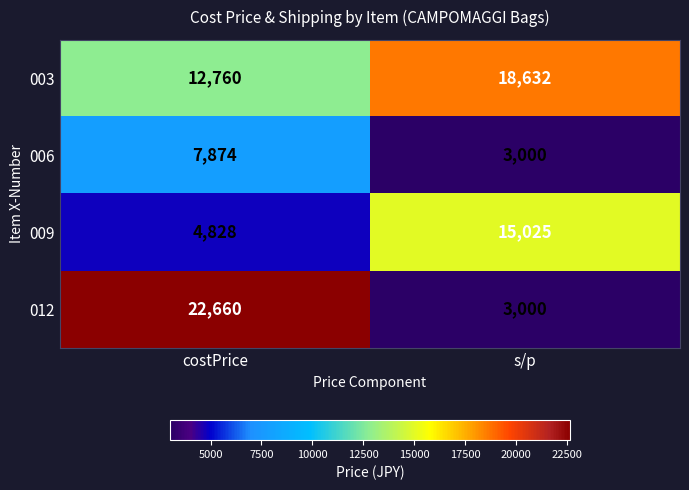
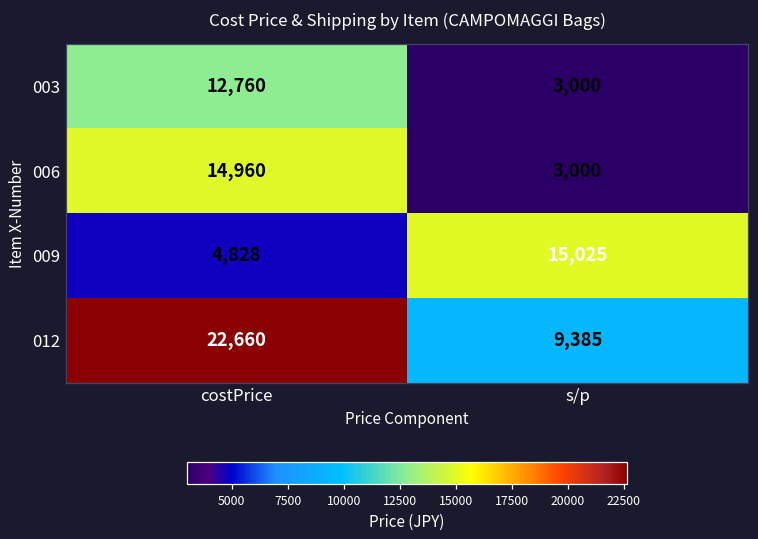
  {
    "003": {
      "costPrice": "12,760",
-     "s/p": "18,632"
+     "s/p": "3,000"
    },
    "006": {
-     "costPrice": "7,874",
+     "costPrice": "14,960",
      "s/p": "3,000"
    },
    "009": {
      "costPrice": "4,828",
      "s/p": "15,025"
    },
    "012": {
      "costPrice": "22,660",
-     "s/p": "3,000"
+     "s/p": "9,385"
    }
  }
